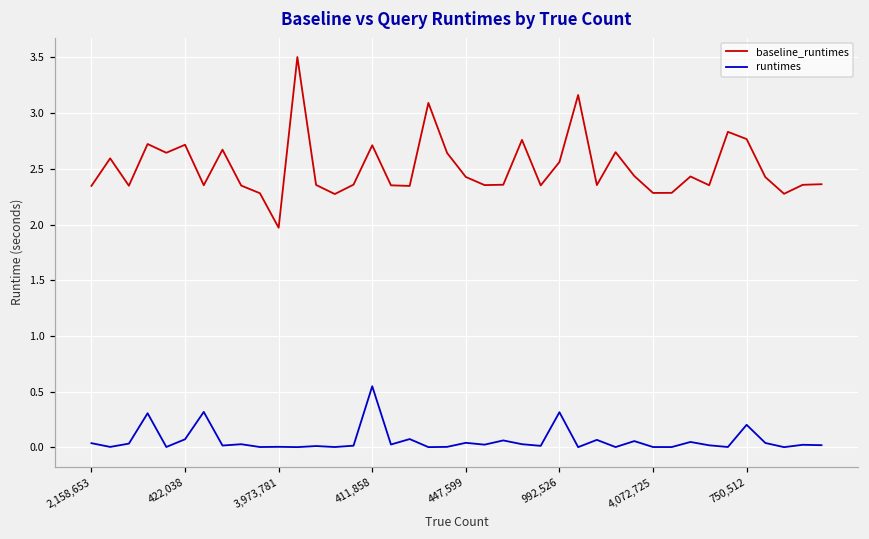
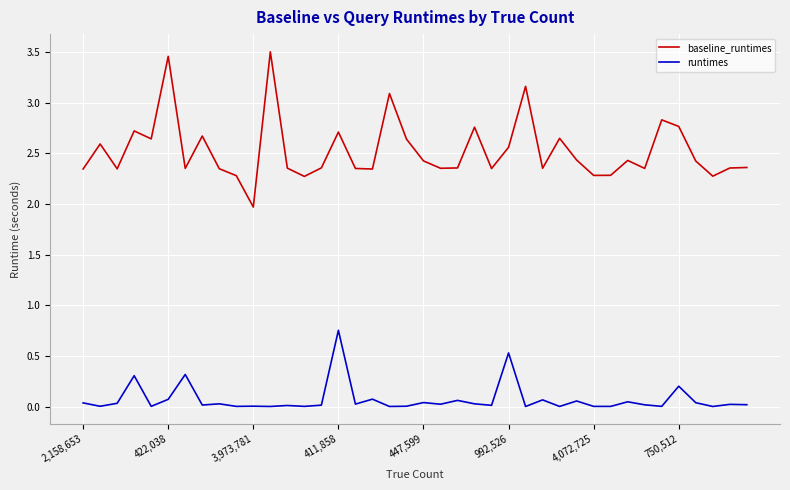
  {
    "baseline_runtimes": {
      "2,158,653": 2.35,
-     "422,038": 2.72,
+     "422,038": 3.46,
      "3,973,781": 1.97,
      "411,858": 2.71,
      "447,599": 2.43,
      "992,526": 2.56,
      "4,072,725": 2.28,
      "750,512": 2.77
    },
    "runtimes": {
      "2,158,653": 0.04,
      "422,038": 0.07,
      "3,973,781": 0.00,
-     "411,858": 0.55,
+     "411,858": 0.75,
      "447,599": 0.04,
-     "992,526": 0.31,
+     "992,526": 0.53,
      "4,072,725": 0.00,
      "750,512": 0.20
    }
  }
